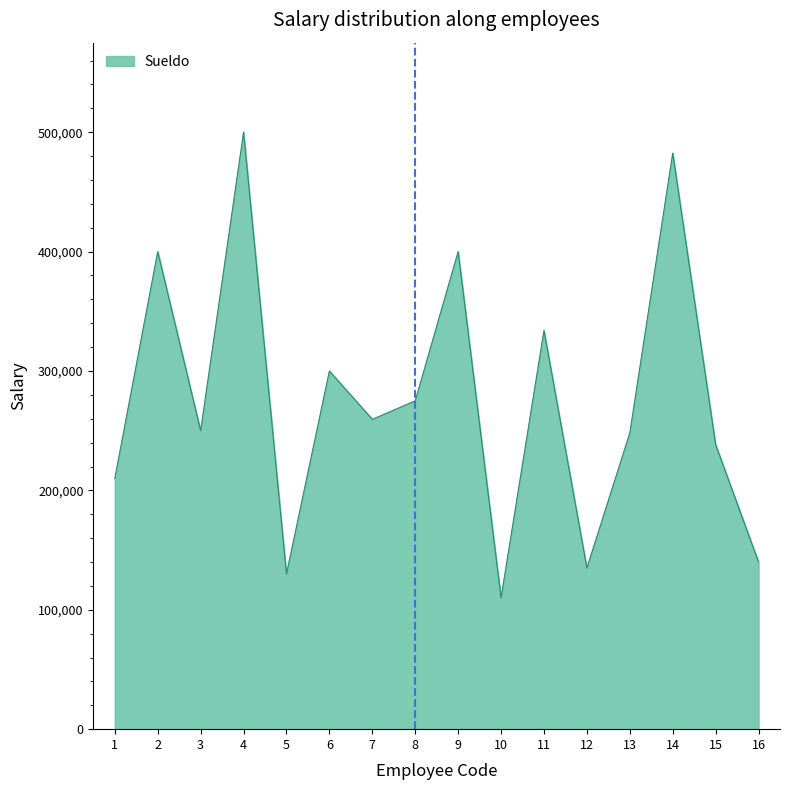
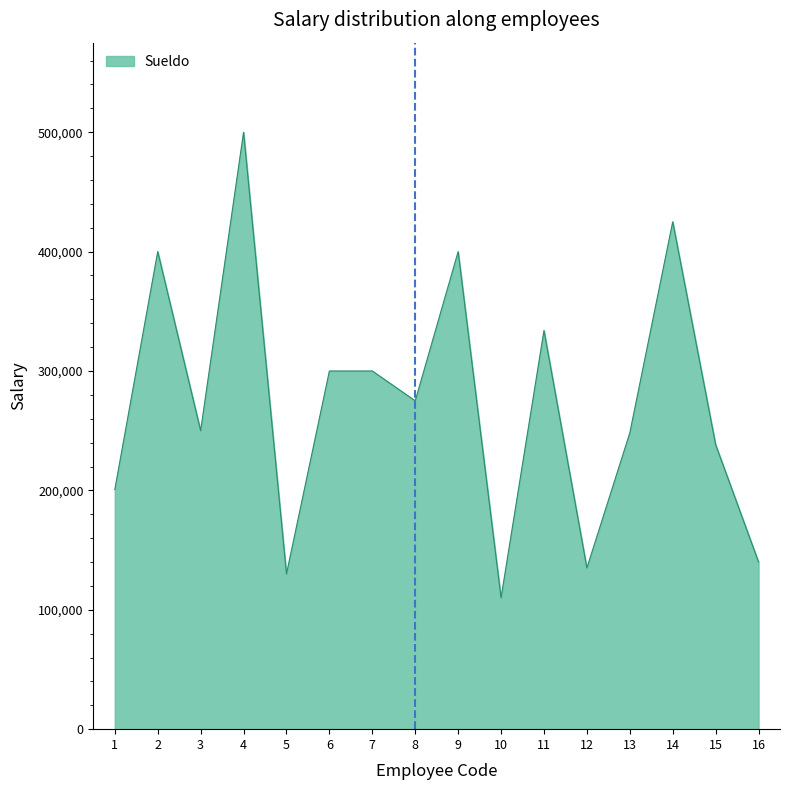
  {
-   "1": "210,000",
+   "1": "201,000",
    "2": "400,000",
    "3": "250,000",
    "4": "500,000",
    "5": "130,000",
    "6": "300,000",
-   "7": "260,000",
+   "7": "300,000",
    "8": "275,000",
    "9": "400,000",
    "10": "110,000",
    "11": "334,000",
    "12": "135,000",
    "13": "248,000",
-   "14": "483,000",
+   "14": "425,000",
    "15": "238,000",
    "16": "140,000"
  }
